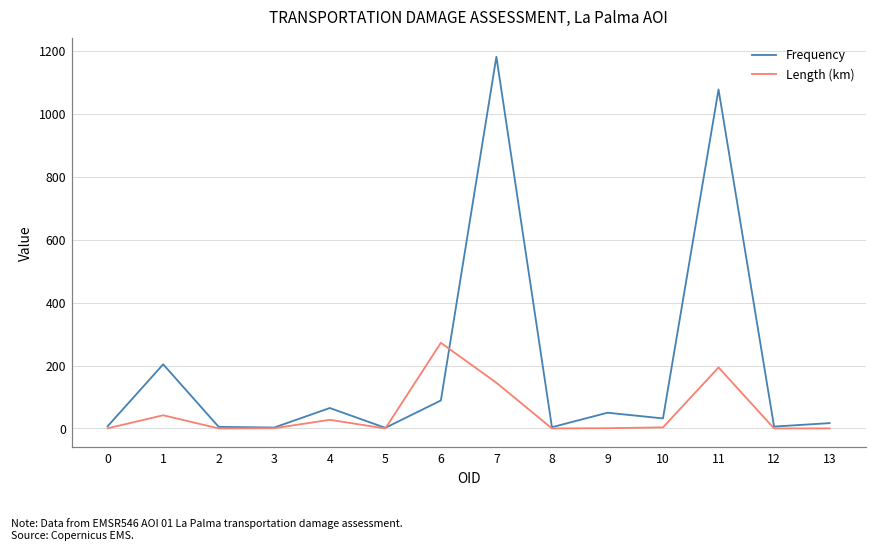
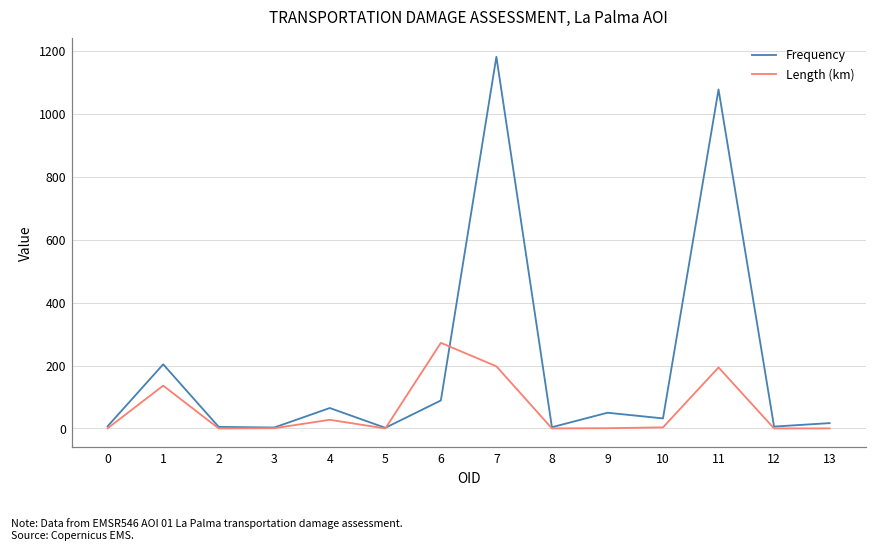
  {
    "Frequency": {
      "1": 200,
      "4": 70,
      "6": 90,
      "7": 1180,
      "9": 50,
      "10": 30,
      "11": 1080,
      "13": 20
    },
    "Length (km)": {
-     "1": 40,
+     "1": 140,
      "4": 30,
      "6": 270,
-     "7": 150,
+     "7": 200,
      "9": 0,
      "10": 0,
      "11": 190,
      "13": 0
    }
  }
